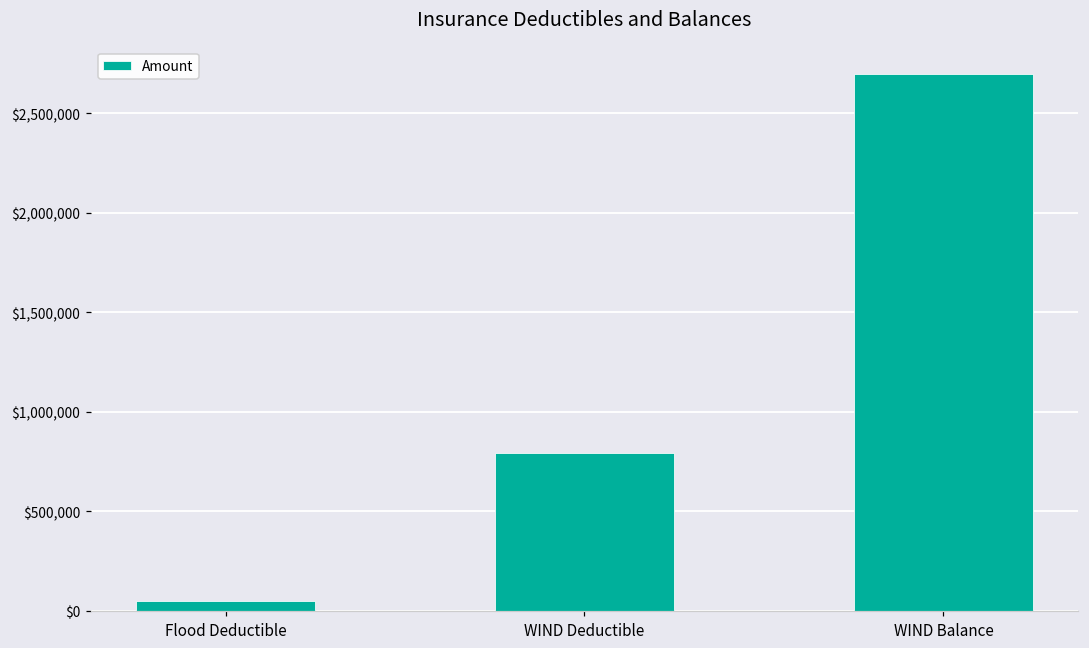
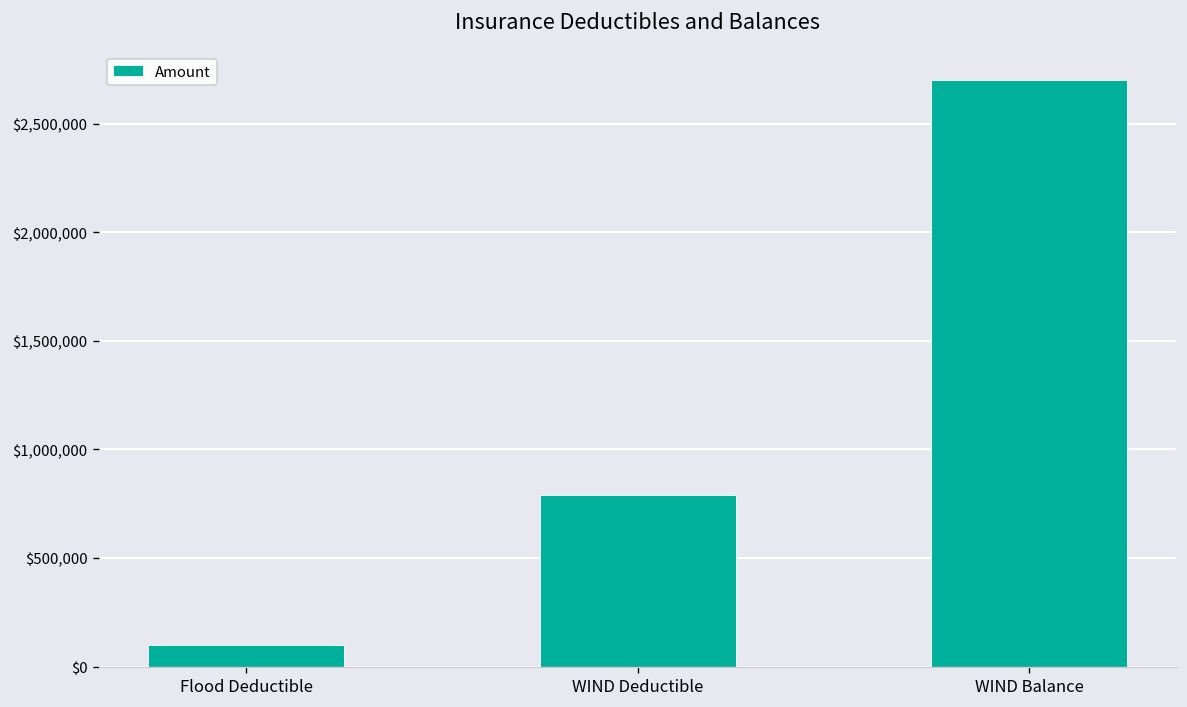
  {
-   "Flood Deductible": "$50,000",
+   "Flood Deductible": "$100,000",
    "WIND Deductible": "$790,000",
    "WIND Balance": "$2,700,000"
  }
